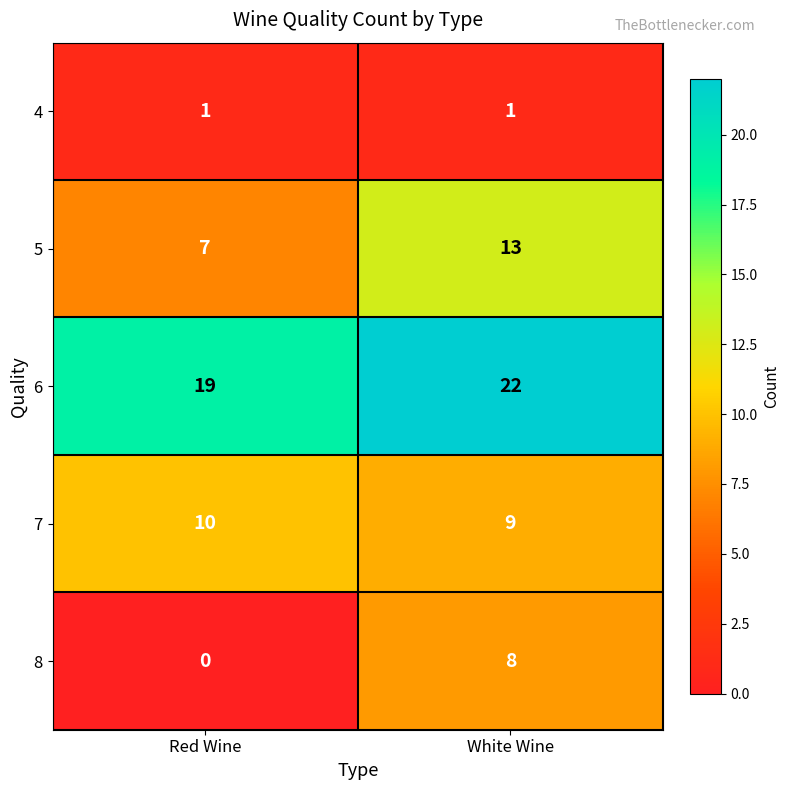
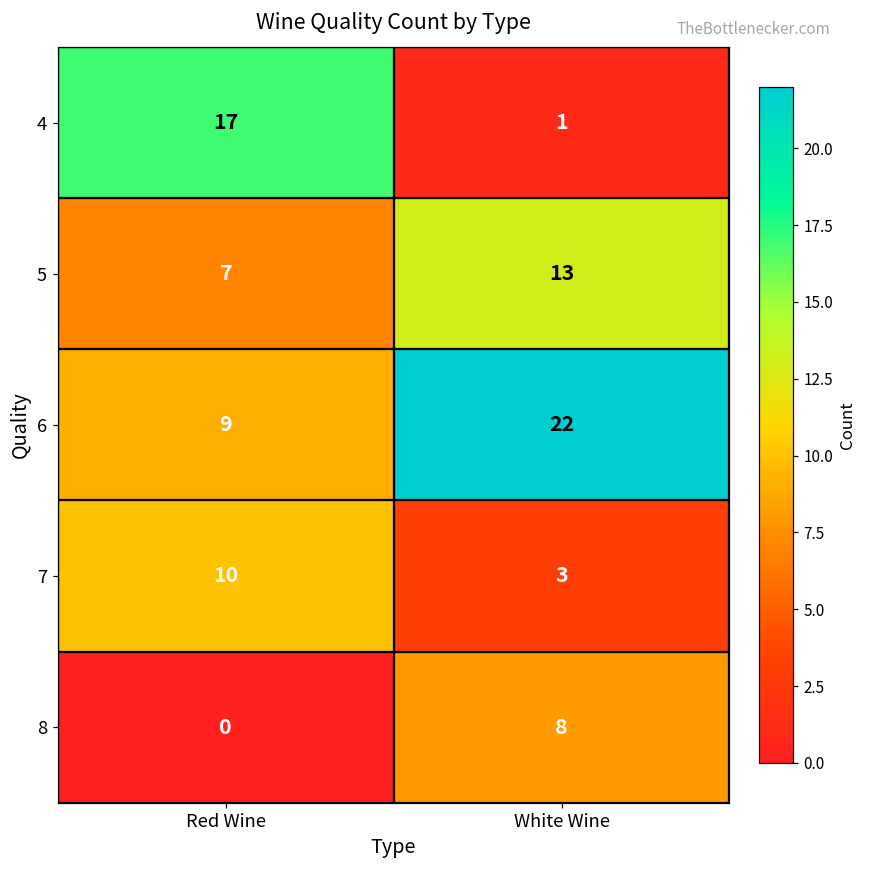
  {
    "4": {
-     "Red Wine": 1,
+     "Red Wine": 17,
      "White Wine": 1
    },
    "5": {
      "Red Wine": 7,
      "White Wine": 13
    },
    "6": {
-     "Red Wine": 19,
+     "Red Wine": 9,
      "White Wine": 22
    },
    "7": {
      "Red Wine": 10,
-     "White Wine": 9
+     "White Wine": 3
    },
    "8": {
      "Red Wine": 0,
      "White Wine": 8
    }
  }
